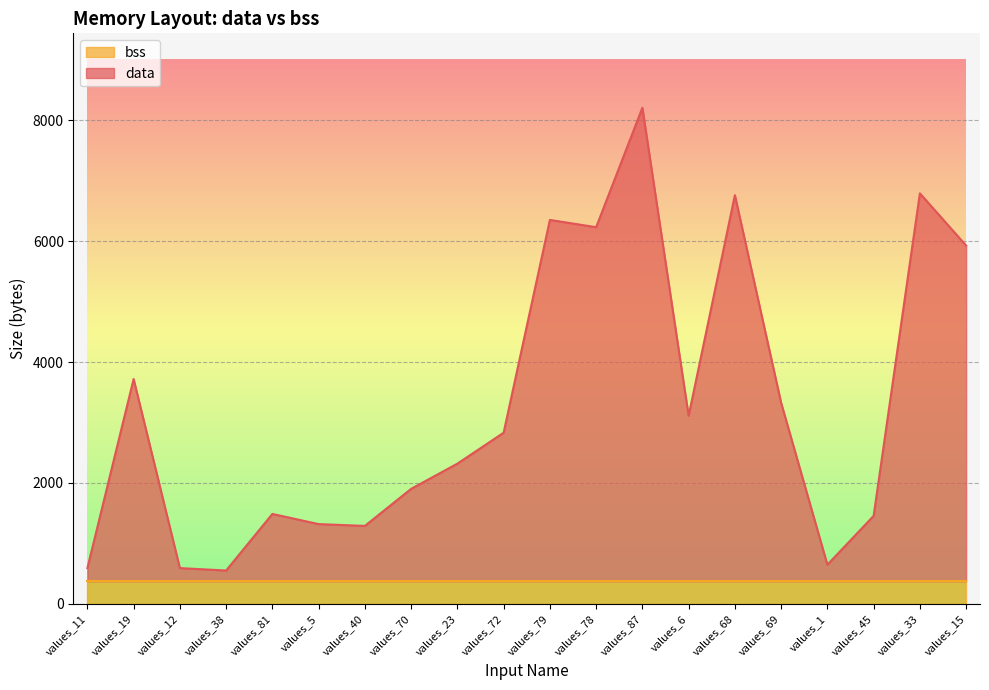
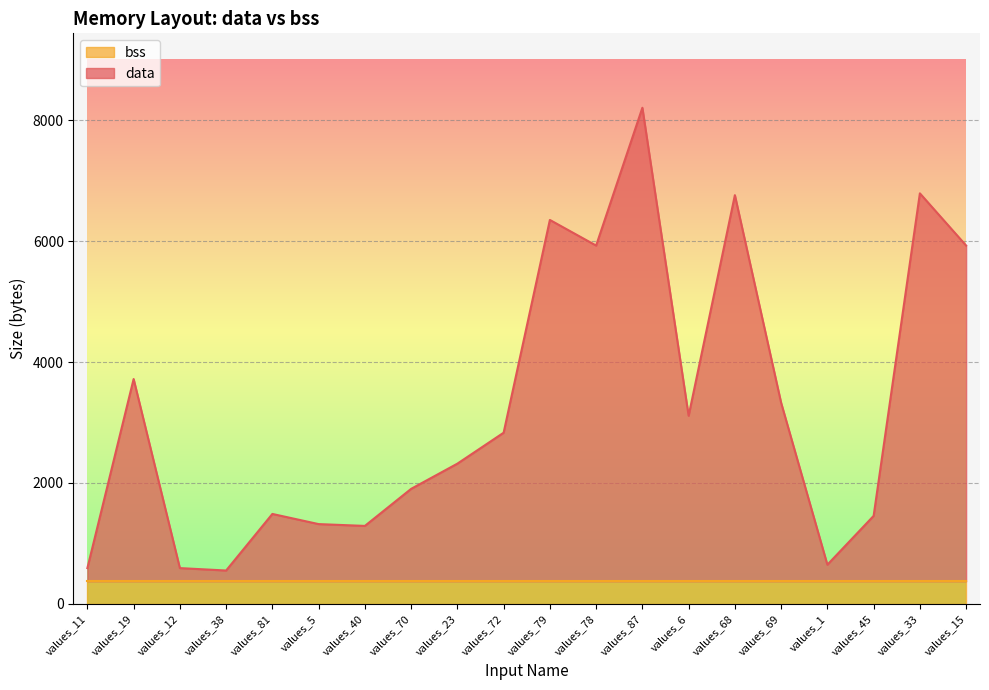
  {
    "bss": {
      "values_11": 400,
      "values_19": 400,
      "values_12": 400,
      "values_38": 400,
      "values_81": 400,
      "values_5": 400,
      "values_40": 400,
      "values_70": 400,
      "values_23": 400,
      "values_72": 400,
      "values_79": 400,
      "values_78": 400,
      "values_87": 400,
      "values_6": 400,
      "values_68": 400,
      "values_69": 400,
      "values_1": 400,
      "values_45": 400,
      "values_33": 400,
      "values_15": 400
    },
    "data": {
      "values_11": 600,
      "values_19": 3700,
      "values_12": 600,
      "values_38": 600,
      "values_81": 1500,
      "values_5": 1300,
      "values_40": 1300,
      "values_70": 1900,
      "values_23": 2300,
      "values_72": 2800,
      "values_79": 6400,
-     "values_78": 6200,
+     "values_78": 5900,
      "values_87": 8200,
      "values_6": 3100,
      "values_68": 6800,
      "values_69": 3300,
      "values_1": 600,
      "values_45": 1500,
      "values_33": 6800,
      "values_15": 5900
    }
  }
